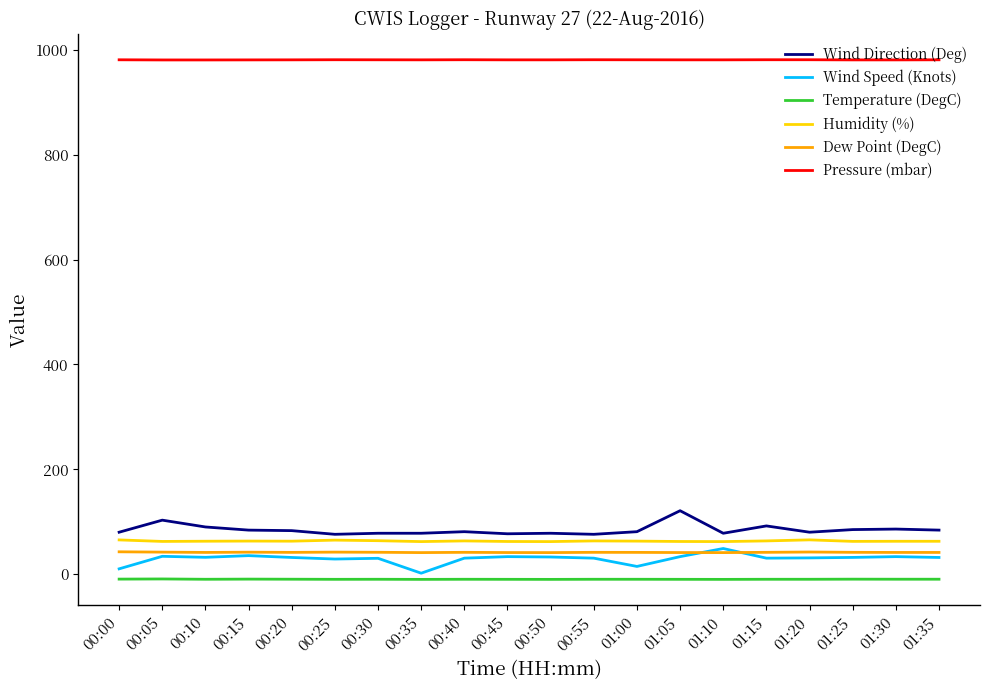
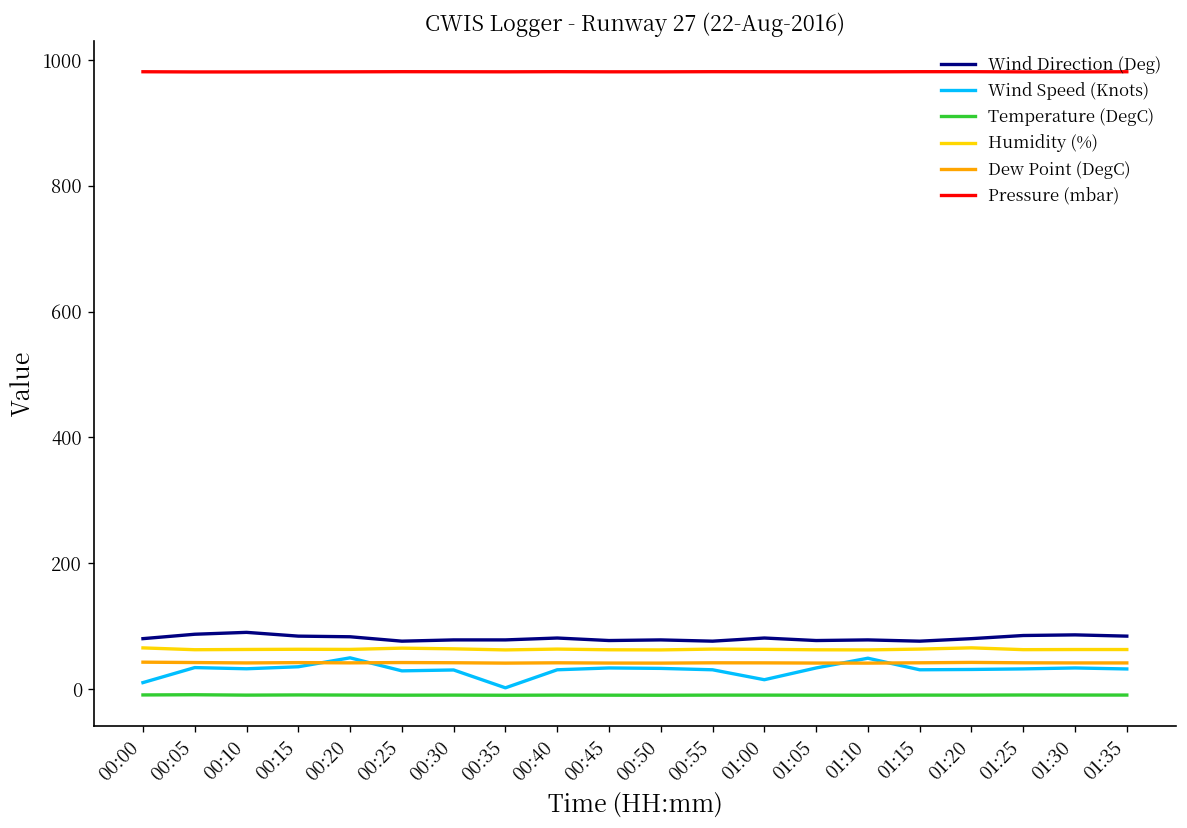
  {
    "Wind Direction (Deg)": {
      "00:00": 80,
-     "00:05": 100,
+     "00:05": 90,
      "00:10": 90,
      "00:15": 80,
      "00:20": 80,
      "00:25": 80,
      "00:30": 80,
      "00:35": 80,
      "00:40": 80,
      "00:45": 80,
      "00:50": 80,
      "00:55": 80,
      "01:00": 80,
-     "01:05": 120,
+     "01:05": 80,
      "01:10": 80,
-     "01:15": 90,
+     "01:15": 80,
      "01:20": 80,
      "01:25": 90,
      "01:30": 90,
      "01:35": 80
    },
    "Wind Speed (Knots)": {
      "00:00": 10,
      "00:05": 30,
      "00:10": 30,
      "00:15": 40,
-     "00:20": 30,
+     "00:20": 50,
      "00:25": 30,
      "00:30": 30,
      "00:35": 0,
      "00:40": 30,
      "00:45": 30,
      "00:50": 30,
      "00:55": 30,
      "01:00": 10,
      "01:05": 30,
      "01:10": 50,
      "01:15": 30,
      "01:20": 30,
      "01:25": 30,
      "01:30": 30,
      "01:35": 30
    },
    "Temperature (DegC)": {
      "00:00": -10,
      "00:05": -10,
      "00:10": -10,
      "00:15": -10,
      "00:20": -10,
      "00:25": -10,
      "00:30": -10,
      "00:35": -10,
      "00:40": -10,
      "00:45": -10,
      "00:50": -10,
      "00:55": -10,
      "01:00": -10,
      "01:05": -10,
      "01:10": -10,
      "01:15": -10,
      "01:20": -10,
      "01:25": -10,
      "01:30": -10,
      "01:35": -10
    },
    "Pressure (mbar)": {
      "00:00": 980,
      "00:05": 980,
      "00:10": 980,
      "00:15": 980,
      "00:20": 980,
      "00:25": 980,
      "00:30": 980,
      "00:35": 980,
      "00:40": 980,
      "00:45": 980,
      "00:50": 980,
      "00:55": 980,
      "01:00": 980,
      "01:05": 980,
      "01:10": 980,
      "01:15": 980,
      "01:20": 980,
      "01:25": 980,
      "01:30": 980,
      "01:35": 980
    }
  }
